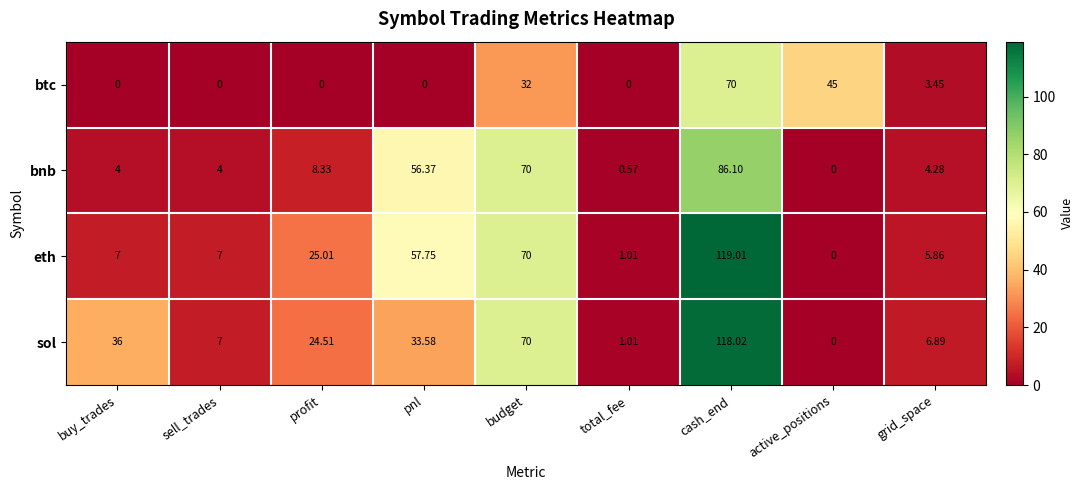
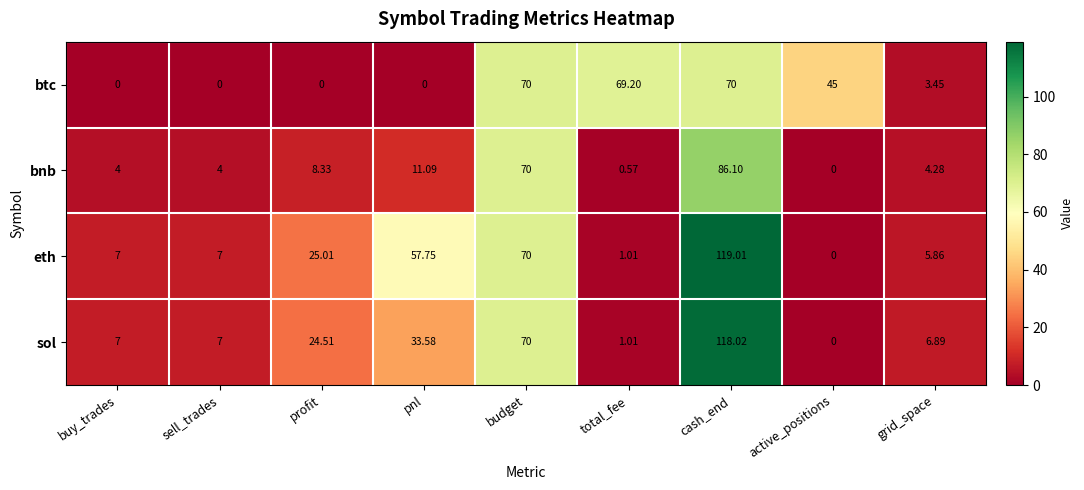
  {
    "btc": {
      "buy_trades": 0,
      "sell_trades": 0,
      "profit": 0,
      "pnl": 0,
-     "budget": 32,
-     "total_fee": 0,
+     "budget": 70,
+     "total_fee": 69.20,
      "cash_end": 70,
      "active_positions": 45,
      "grid_space": 3.45
    },
    "bnb": {
      "buy_trades": 4,
      "sell_trades": 4,
      "profit": 8.33,
-     "pnl": 56.37,
+     "pnl": 11.09,
      "budget": 70,
      "total_fee": 0.57,
      "cash_end": 86.10,
      "active_positions": 0,
      "grid_space": 4.28
    },
    "eth": {
      "buy_trades": 7,
      "sell_trades": 7,
      "profit": 25.01,
      "pnl": 57.75,
      "budget": 70,
      "total_fee": 1.01,
      "cash_end": 119.01,
      "active_positions": 0,
      "grid_space": 5.86
    },
    "sol": {
-     "buy_trades": 36,
+     "buy_trades": 7,
      "sell_trades": 7,
      "profit": 24.51,
      "pnl": 33.58,
      "budget": 70,
      "total_fee": 1.01,
      "cash_end": 118.02,
      "active_positions": 0,
      "grid_space": 6.89
    }
  }
